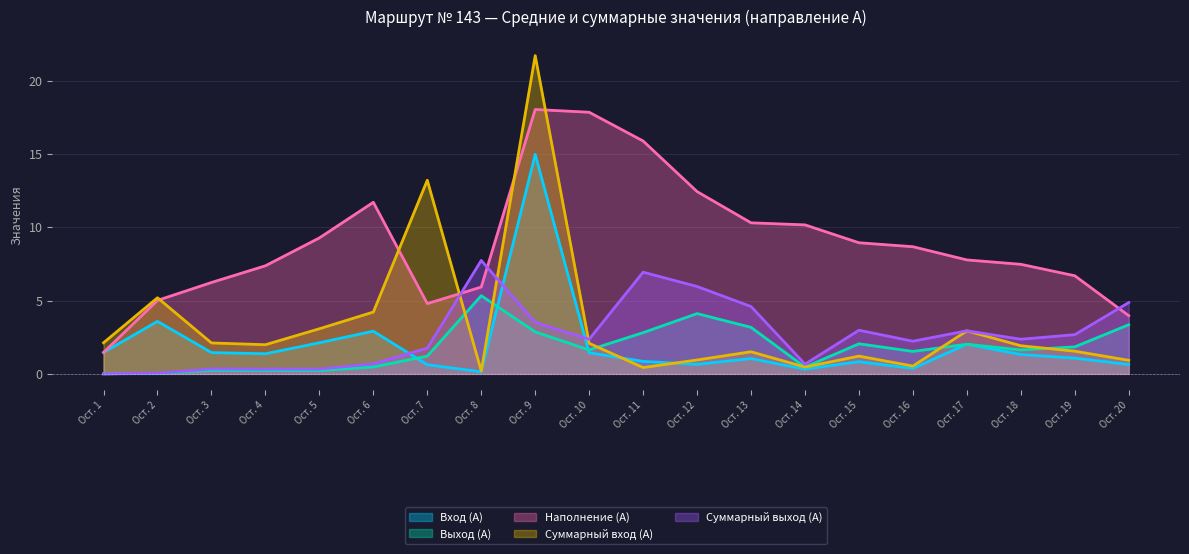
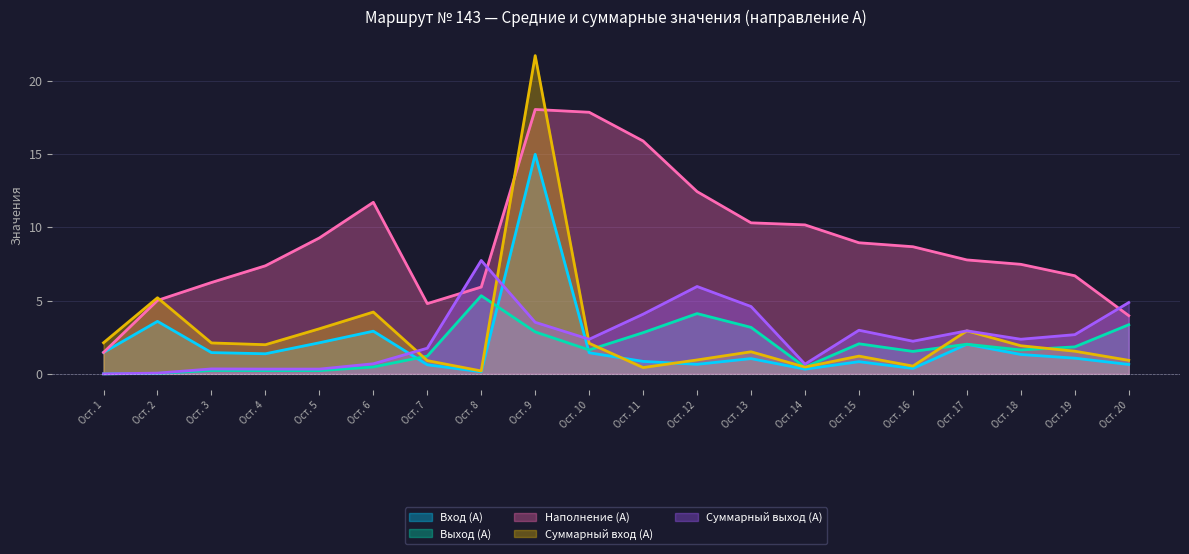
  {
    "Наполнение (А)": {
      "Ост. 2": 5.0,
      "Ост. 3": 6.2,
      "Ост. 4": 7.4,
      "Ост. 5": 9.3,
      "Ост. 6": 11.7,
      "Ост. 7": 4.8,
      "Ост. 8": 5.9,
      "Ост. 9": 18.0,
      "Ост. 10": 17.8,
      "Ост. 11": 15.9,
      "Ост. 12": 12.4,
      "Ост. 13": 10.3,
      "Ост. 14": 10.2,
      "Ост. 15": 8.9,
      "Ост. 16": 8.7,
      "Ост. 17": 7.8,
      "Ост. 18": 7.5,
      "Ост. 19": 6.7,
      "Ост. 20": 4.0
    },
    "Суммарный вход (А)": {
      "Ост. 1": 2.1,
      "Ост. 2": 5.2,
      "Ост. 3": 2.1,
      "Ост. 4": 2.0,
      "Ост. 5": 3.1,
      "Ост. 6": 4.2,
-     "Ост. 7": 13.2,
+     "Ост. 7": 0.9,
      "Ост. 9": 21.7,
      "Ост. 10": 2.1,
      "Ост. 11": 0.4,
      "Ост. 12": 0.9,
      "Ост. 13": 1.5,
      "Ост. 15": 1.2,
      "Ост. 18": 1.9,
      "Ост. 19": 1.5,
      "Ост. 20": 0.9
    },
    "Суммарный выход (А)": {
      "Ост. 6": 0.7,
      "Ост. 7": 1.8,
      "Ост. 8": 7.7,
      "Ост. 9": 3.5,
      "Ост. 10": 2.4,
-     "Ост. 11": 6.9,
+     "Ост. 11": 4.1,
      "Ост. 12": 6.0,
      "Ост. 13": 4.6,
      "Ост. 14": 0.7,
      "Ост. 15": 3.0,
      "Ост. 16": 2.2,
      "Ост. 18": 2.4,
      "Ост. 19": 2.7,
      "Ост. 20": 4.9
    }
  }
